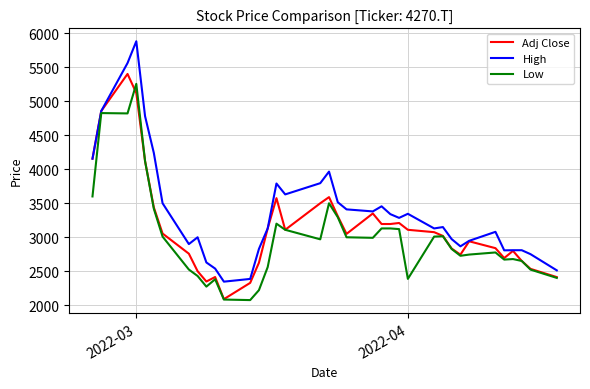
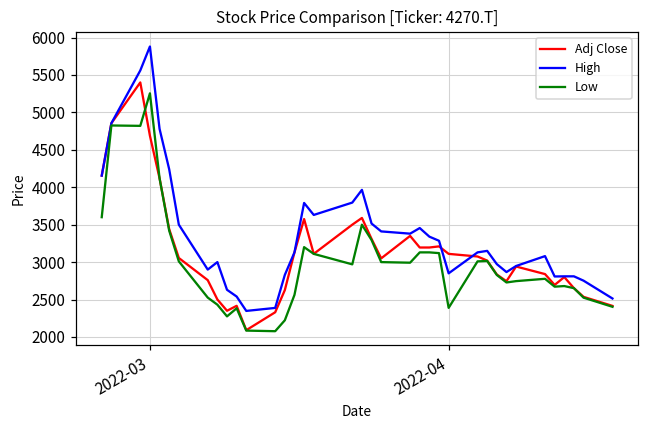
  {
    "Adj Close": {
-     "2022-03": 5100,
+     "2022-03": 4700,
      "2022-04": 3100
    },
    "High": {
      "2022-03": 5900,
-     "2022-04": 3300
+     "2022-04": 2900
    },
    "Low": {
      "2022-03": 5300,
      "2022-04": 2400
    }
  }
